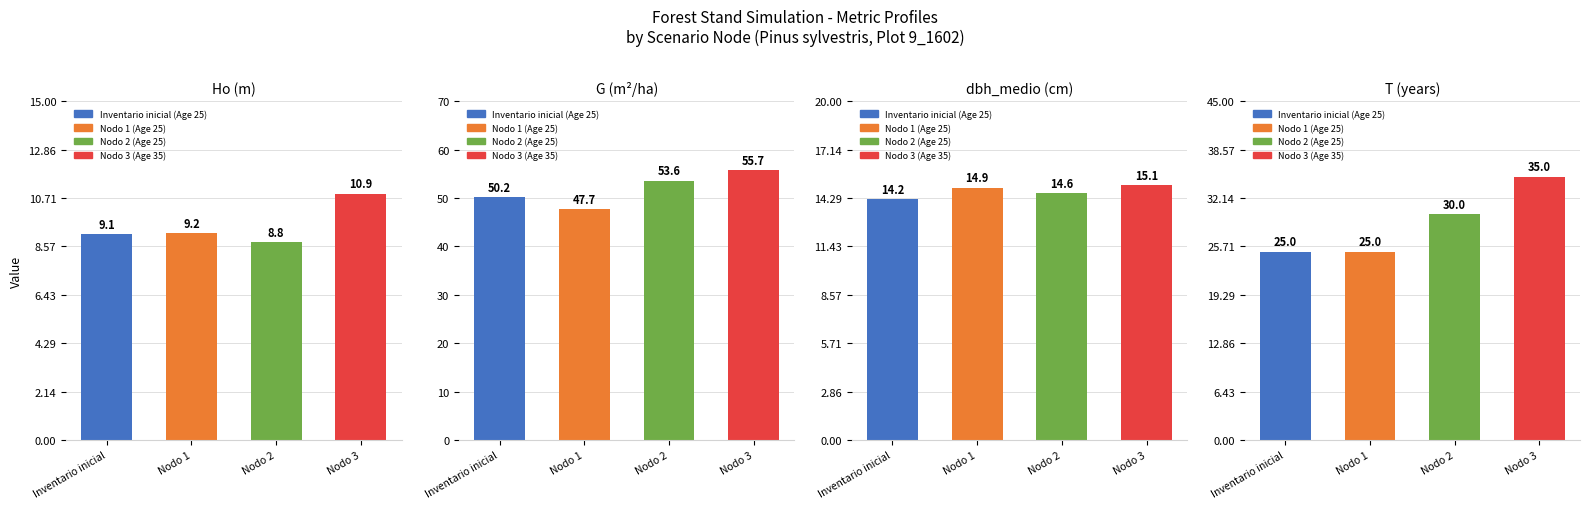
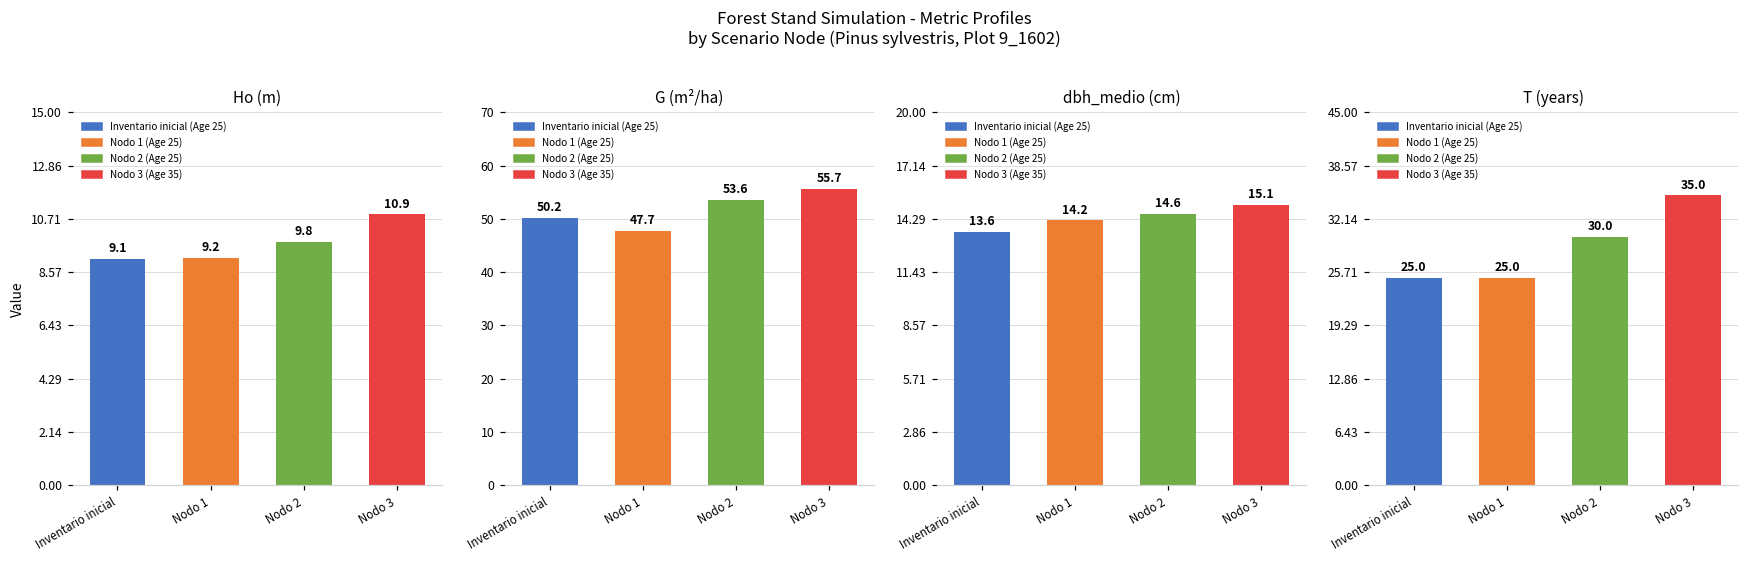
  {
    "Ho (m)": {
      "Inventario inicial": 9.1,
      "Nodo 1": 9.2,
-     "Nodo 2": 8.8,
+     "Nodo 2": 9.8,
      "Nodo 3": 10.9
    },
    "G (m²/ha)": {
      "Inventario inicial": 50.2,
      "Nodo 1": 47.7,
      "Nodo 2": 53.6,
      "Nodo 3": 55.7
    },
    "dbh_medio (cm)": {
-     "Inventario inicial": 14.2,
-     "Nodo 1": 14.9,
+     "Inventario inicial": 13.6,
+     "Nodo 1": 14.2,
      "Nodo 2": 14.6,
      "Nodo 3": 15.1
    },
    "T (years)": {
      "Inventario inicial": 25.0,
      "Nodo 1": 25.0,
      "Nodo 2": 30.0,
      "Nodo 3": 35.0
    }
  }
